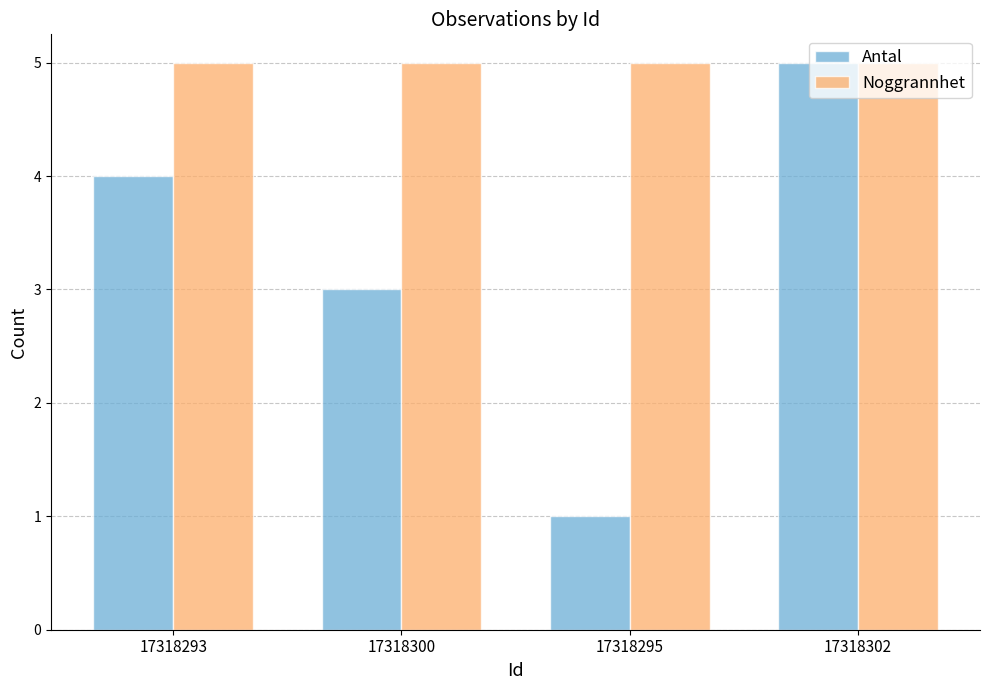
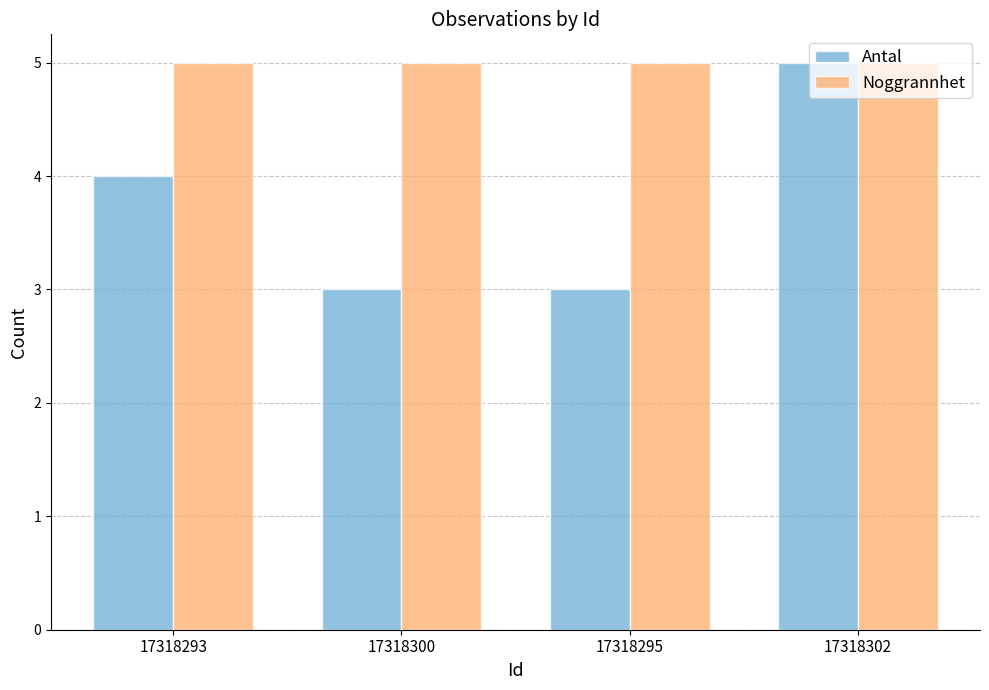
  {
    "Antal": {
      "17318293": 4,
      "17318300": 3,
-     "17318295": 1
+     "17318295": 3
    },
    "Noggrannhet": {
      "17318293": 5,
      "17318300": 5,
      "17318295": 5
    }
  }
